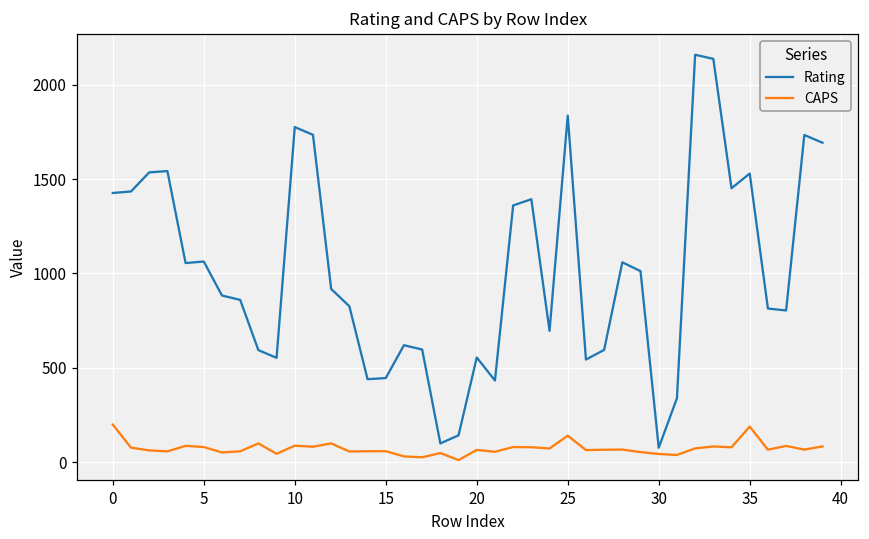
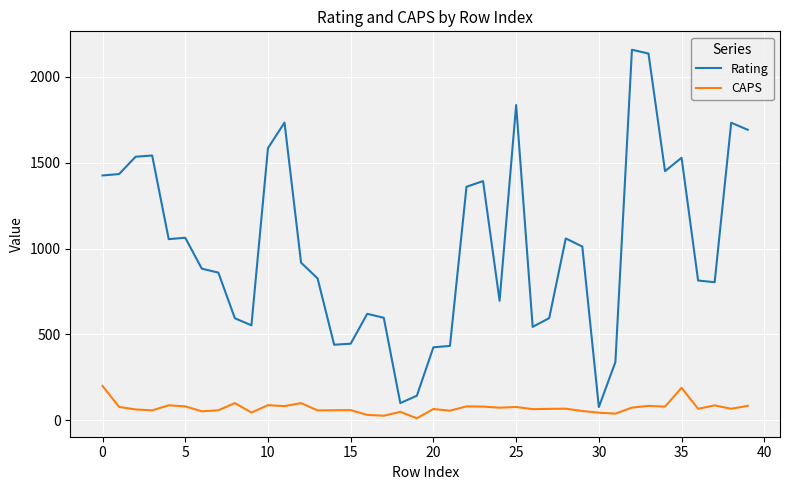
  {
    "Rating": {
      "0": 1430,
      "5": 1060,
-     "10": 1780,
+     "10": 1590,
      "15": 450,
-     "20": 560,
+     "20": 430,
      "25": 1840,
      "30": 80,
      "35": 1530
    },
    "CAPS": {
      "0": 200,
      "5": 80,
      "10": 90,
      "15": 60,
      "20": 70,
-     "25": 140,
+     "25": 80,
      "30": 40,
      "35": 190
    }
  }
